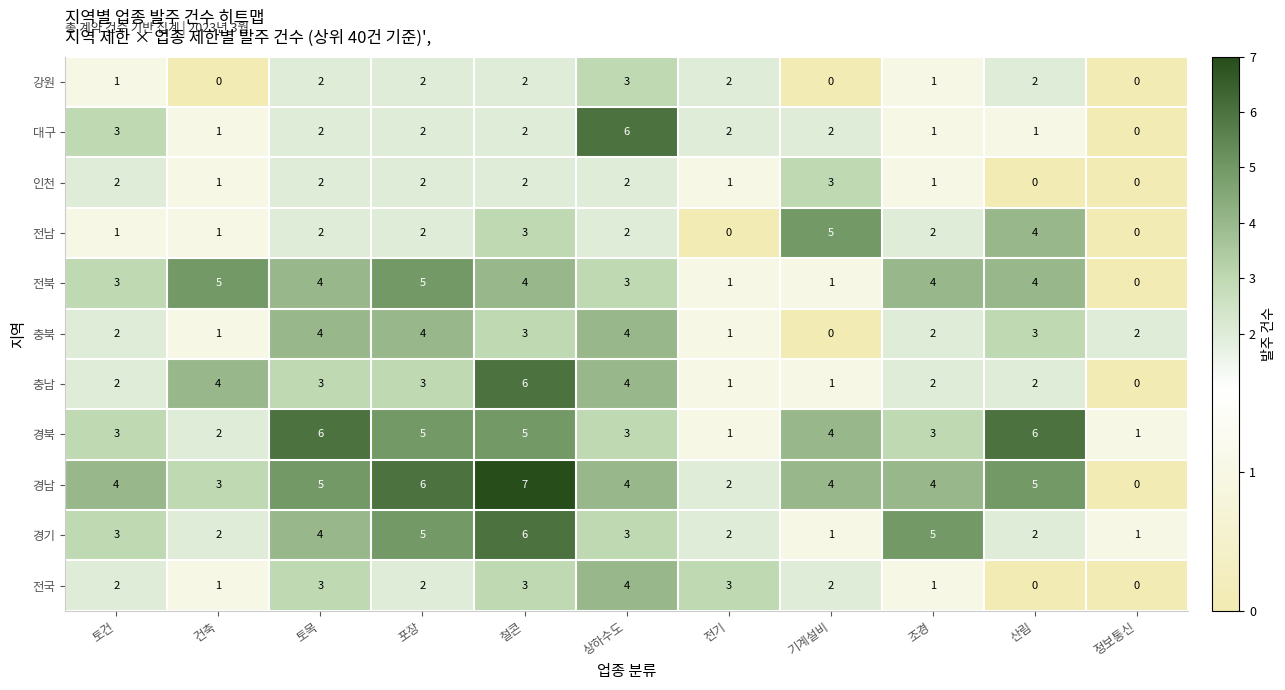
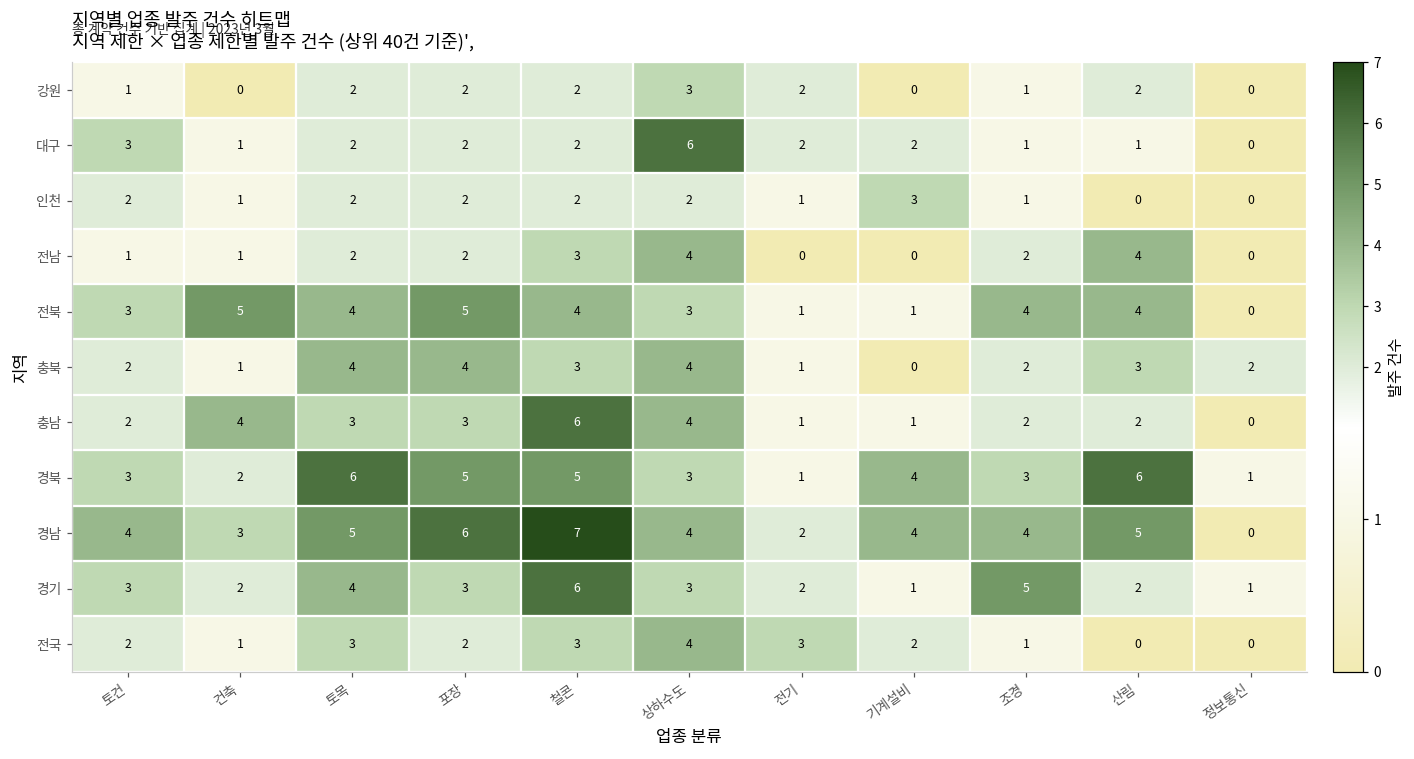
  {
    "강원": {
      "토건": 1,
      "건축": 0,
      "토목": 2,
      "포장": 2,
      "철콘": 2,
      "상하수도": 3,
      "전기": 2,
      "기계설비": 0,
      "조경": 1,
      "산림": 2,
      "정보통신": 0
    },
    "대구": {
      "토건": 3,
      "건축": 1,
      "토목": 2,
      "포장": 2,
      "철콘": 2,
      "상하수도": 6,
      "전기": 2,
      "기계설비": 2,
      "조경": 1,
      "산림": 1,
      "정보통신": 0
    },
    "인천": {
      "토건": 2,
      "건축": 1,
      "토목": 2,
      "포장": 2,
      "철콘": 2,
      "상하수도": 2,
      "전기": 1,
      "기계설비": 3,
      "조경": 1,
      "산림": 0,
      "정보통신": 0
    },
    "전남": {
      "토건": 1,
      "건축": 1,
      "토목": 2,
      "포장": 2,
      "철콘": 3,
-     "상하수도": 2,
+     "상하수도": 4,
      "전기": 0,
-     "기계설비": 5,
+     "기계설비": 0,
      "조경": 2,
      "산림": 4,
      "정보통신": 0
    },
    "전북": {
      "토건": 3,
      "건축": 5,
      "토목": 4,
      "포장": 5,
      "철콘": 4,
      "상하수도": 3,
      "전기": 1,
      "기계설비": 1,
      "조경": 4,
      "산림": 4,
      "정보통신": 0
    },
    "충북": {
      "토건": 2,
      "건축": 1,
      "토목": 4,
      "포장": 4,
      "철콘": 3,
      "상하수도": 4,
      "전기": 1,
      "기계설비": 0,
      "조경": 2,
      "산림": 3,
      "정보통신": 2
    },
    "충남": {
      "토건": 2,
      "건축": 4,
      "토목": 3,
      "포장": 3,
      "철콘": 6,
      "상하수도": 4,
      "전기": 1,
      "기계설비": 1,
      "조경": 2,
      "산림": 2,
      "정보통신": 0
    },
    "경북": {
      "토건": 3,
      "건축": 2,
      "토목": 6,
      "포장": 5,
      "철콘": 5,
      "상하수도": 3,
      "전기": 1,
      "기계설비": 4,
      "조경": 3,
      "산림": 6,
      "정보통신": 1
    },
    "경남": {
      "토건": 4,
      "건축": 3,
      "토목": 5,
      "포장": 6,
      "철콘": 7,
      "상하수도": 4,
      "전기": 2,
      "기계설비": 4,
      "조경": 4,
      "산림": 5,
      "정보통신": 0
    },
    "경기": {
      "토건": 3,
      "건축": 2,
      "토목": 4,
-     "포장": 5,
+     "포장": 3,
      "철콘": 6,
      "상하수도": 3,
      "전기": 2,
      "기계설비": 1,
      "조경": 5,
      "산림": 2,
      "정보통신": 1
    },
    "전국": {
      "토건": 2,
      "건축": 1,
      "토목": 3,
      "포장": 2,
      "철콘": 3,
      "상하수도": 4,
      "전기": 3,
      "기계설비": 2,
      "조경": 1,
      "산림": 0,
      "정보통신": 0
    }
  }
